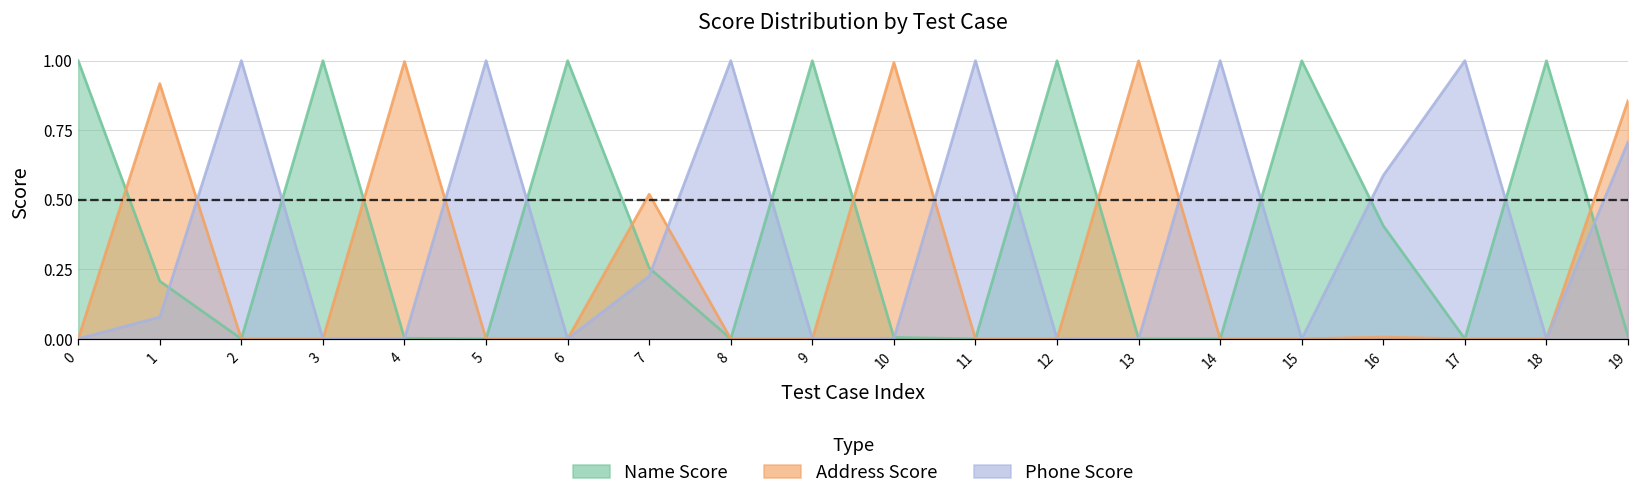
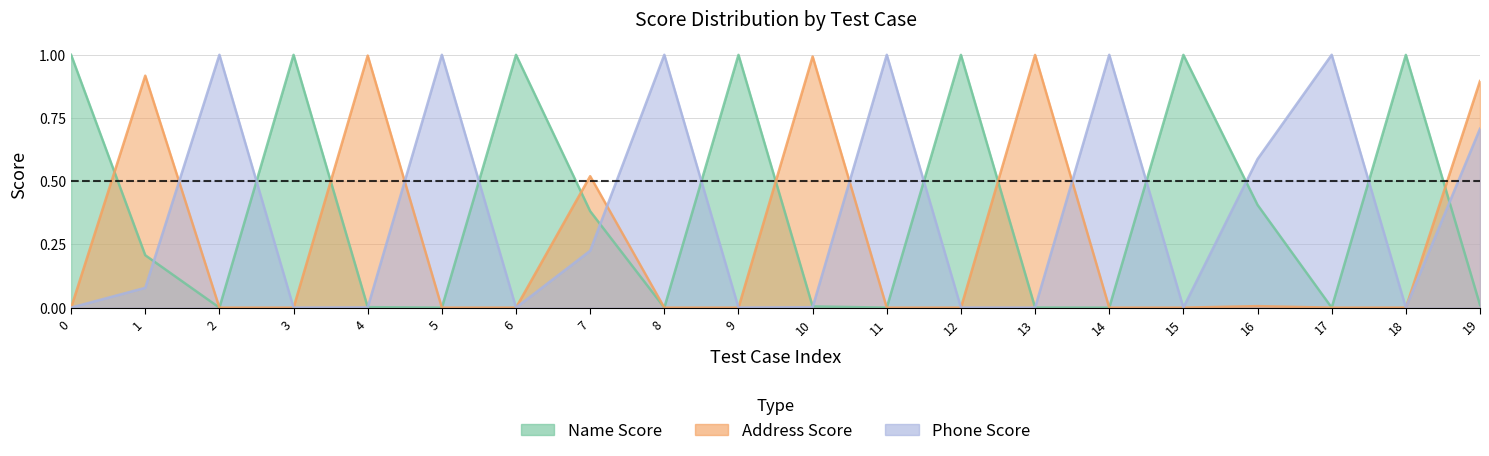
  {
    "Name Score": {
      "0": 1.00,
      "1": 0.21,
      "3": 1.00,
      "6": 1.00,
-     "7": 0.25,
+     "7": 0.38,
      "9": 1.00,
      "12": 1.00,
      "15": 1.00,
      "16": 0.41,
      "18": 1.00,
      "19": 0.01
    },
    "Address Score": {
      "1": 0.92,
      "4": 1.00,
      "7": 0.52,
      "10": 0.99,
      "13": 1.00,
      "16": 0.01,
-     "19": 0.86
+     "19": 0.90
    },
    "Phone Score": {
      "1": 0.08,
      "2": 1.00,
      "5": 1.00,
      "7": 0.23,
      "8": 1.00,
      "11": 1.00,
      "14": 1.00,
      "16": 0.59,
      "17": 1.00,
      "19": 0.71
    }
  }
